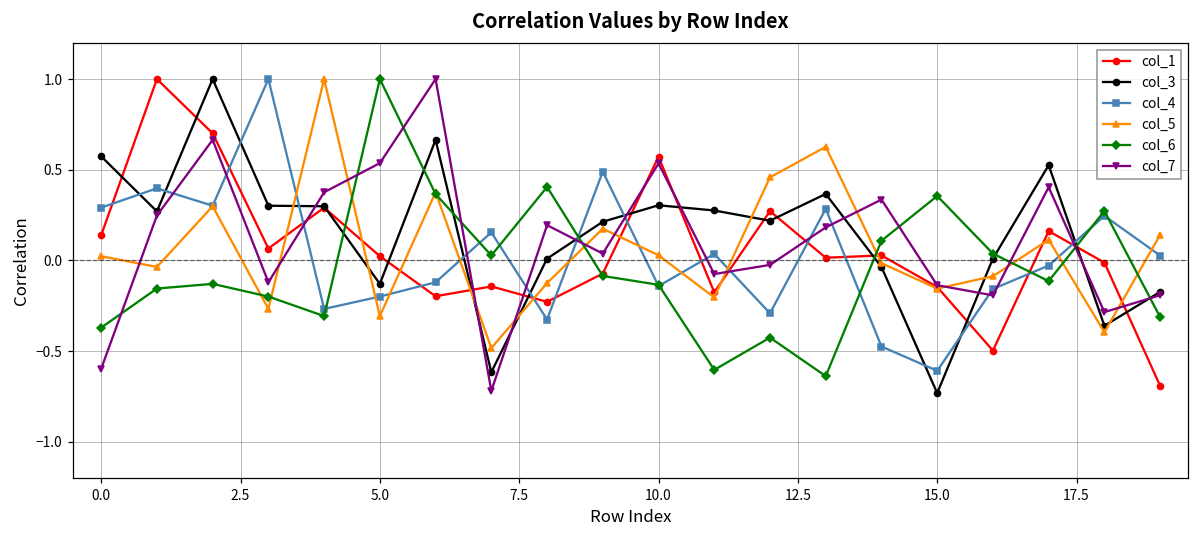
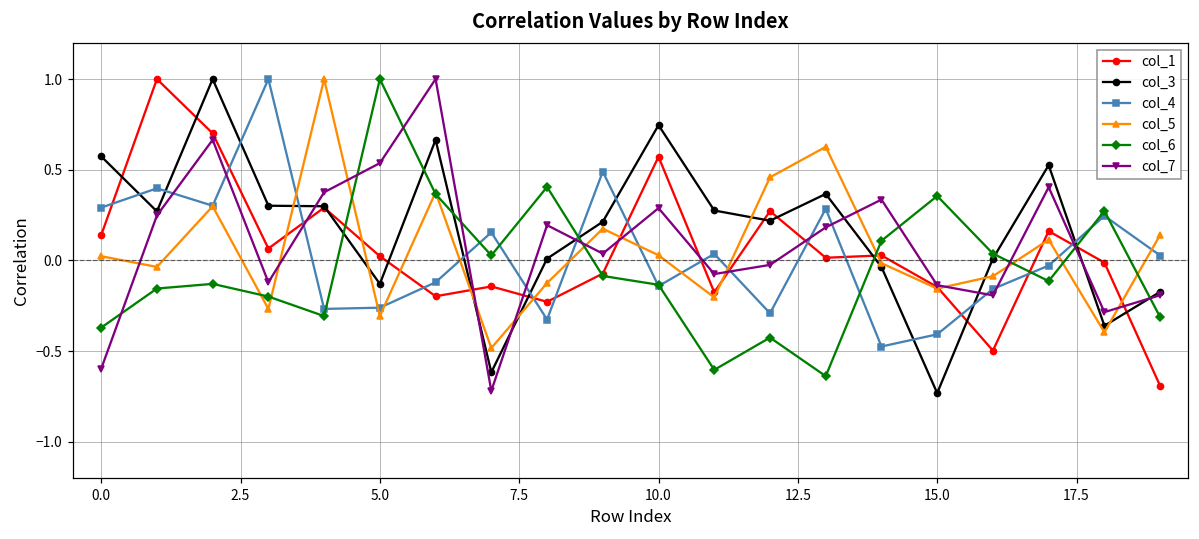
  {
    "col_1": {
      "0.0": 0.14,
      "5.0": 0.02,
      "10.0": 0.57
    },
    "col_3": {
      "0.0": 0.57,
      "5.0": -0.13,
-     "10.0": 0.30,
+     "10.0": 0.75,
      "15.0": -0.73
    },
    "col_4": {
      "0.0": 0.29,
-     "5.0": -0.20,
-     "15.0": -0.61
+     "5.0": -0.26,
+     "15.0": -0.41
    },
    "col_5": {
      "0.0": 0.02,
      "5.0": -0.31,
      "10.0": 0.03
    },
    "col_6": {
      "0.0": -0.37,
      "5.0": 1.00,
      "15.0": 0.36
    },
    "col_7": {
      "0.0": -0.60,
      "5.0": 0.54,
-     "10.0": 0.53
+     "10.0": 0.29
    }
  }
